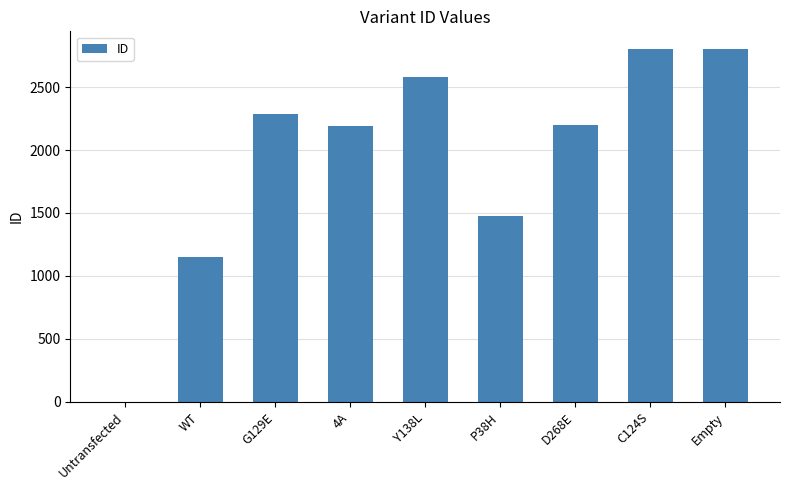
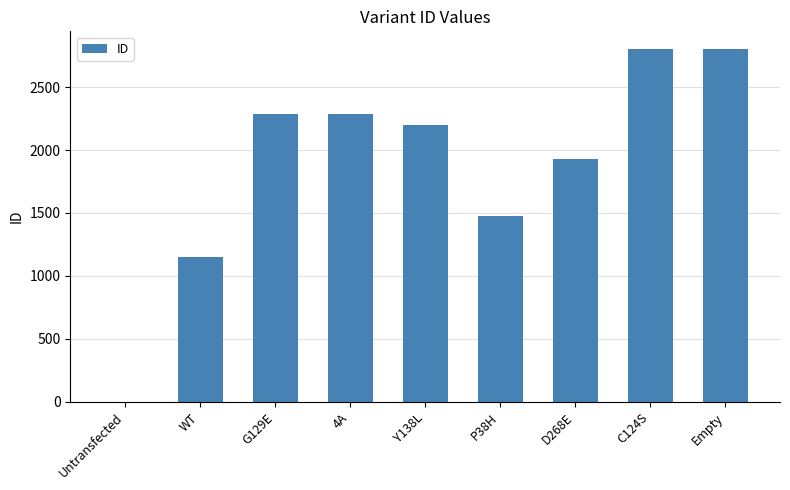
  {
    "Untransfected": 0,
    "WT": 1150,
    "G129E": 2290,
-   "4A": 2190,
-   "Y138L": 2580,
+   "4A": 2290,
+   "Y138L": 2200,
    "P38H": 1480,
-   "D268E": 2200,
+   "D268E": 1930,
    "C124S": 2800,
    "Empty": 2800
  }
